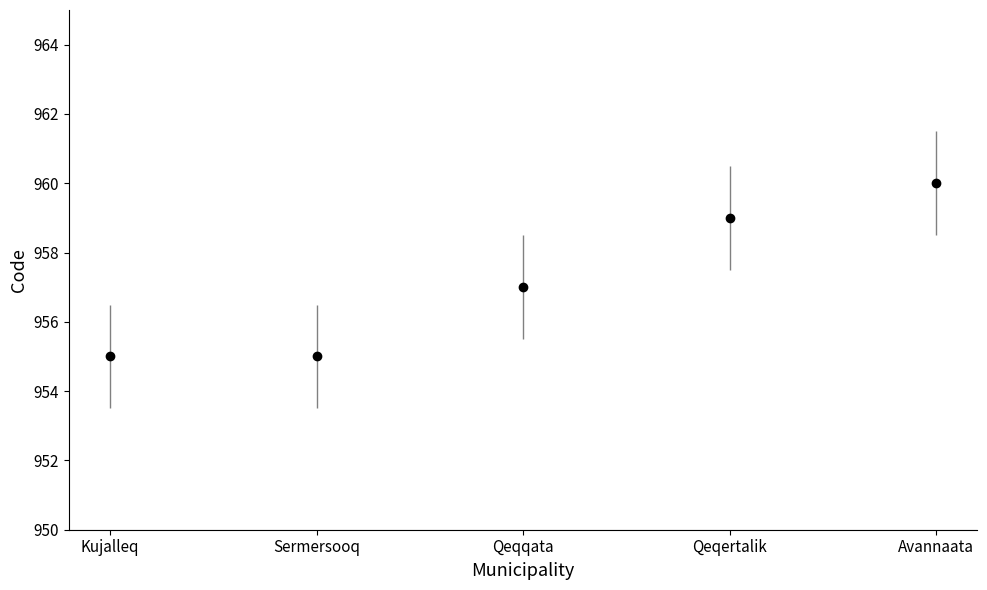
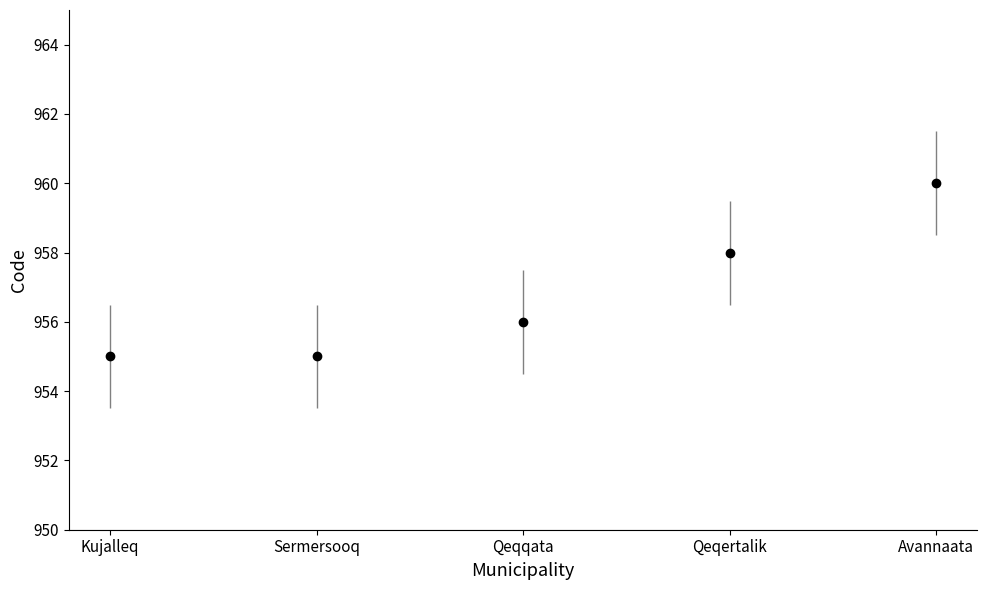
  {
    "Kujalleq": 955,
    "Sermersooq": 955,
-   "Qeqqata": 957,
-   "Qeqertalik": 959,
+   "Qeqqata": 956,
+   "Qeqertalik": 958,
    "Avannaata": 960
  }
